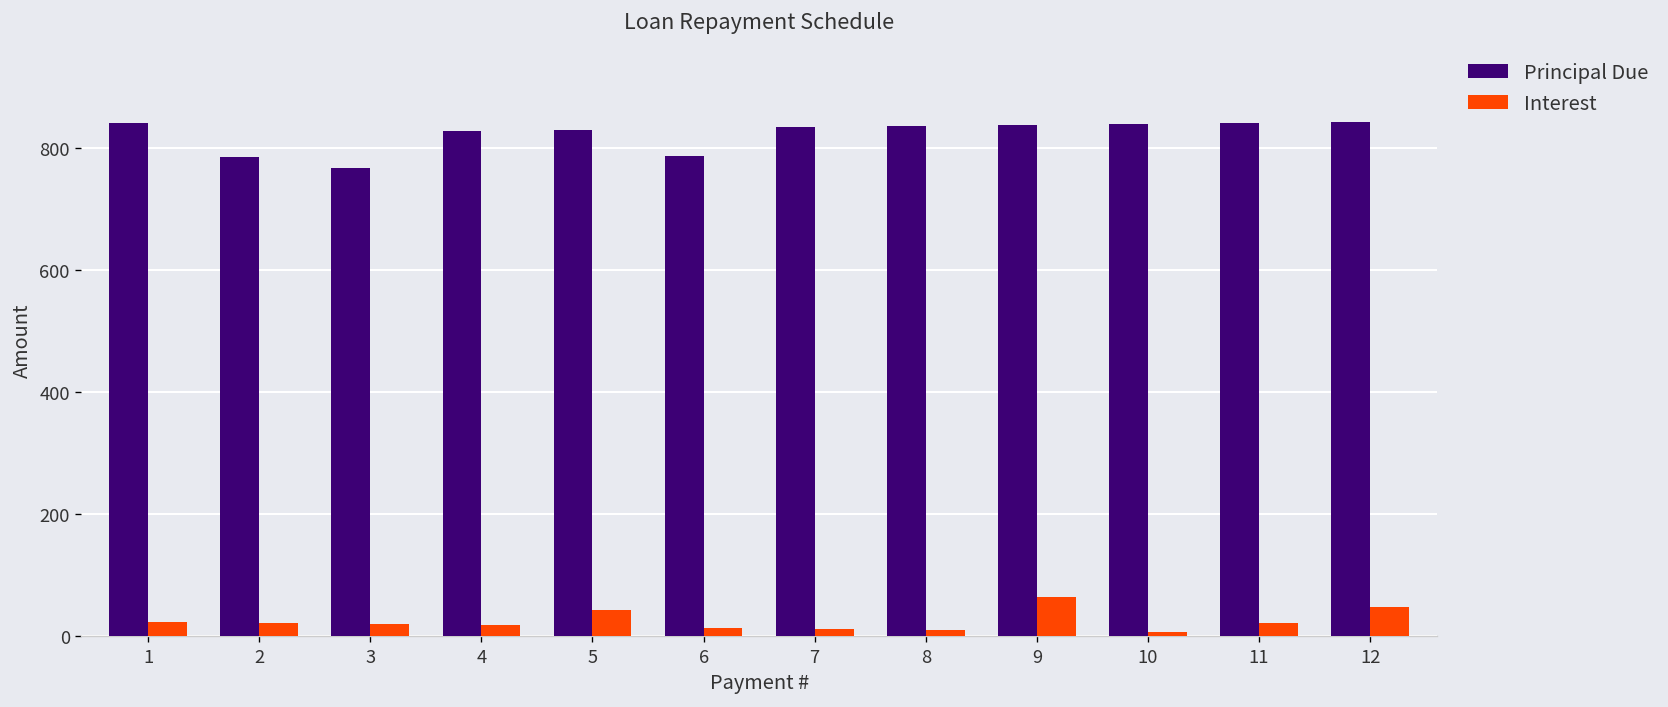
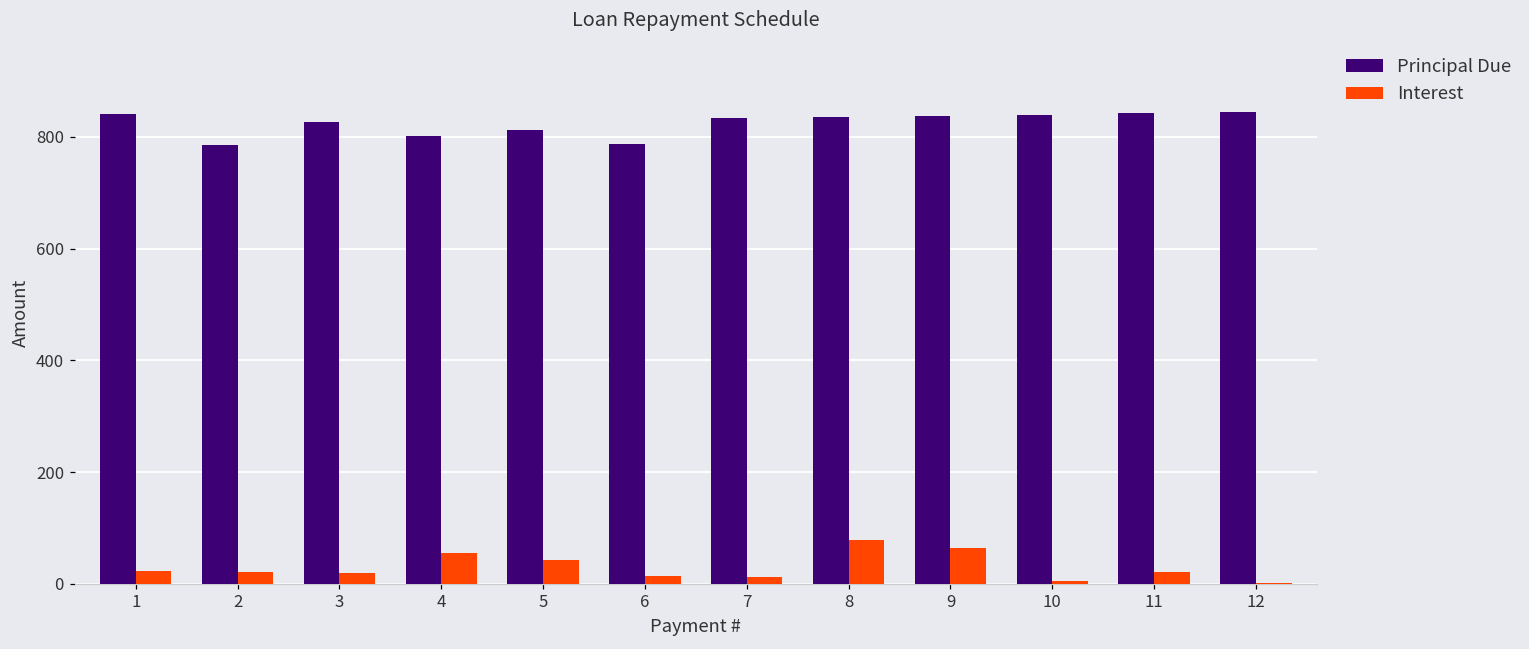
  {
    "Principal Due": {
      "1": 840,
      "2": 790,
-     "3": 770,
-     "4": 830,
-     "5": 830,
+     "3": 830,
+     "4": 800,
+     "5": 810,
      "6": 790,
      "7": 830,
      "8": 840,
      "9": 840,
      "10": 840,
      "11": 840,
      "12": 840
    },
    "Interest": {
      "1": 20,
      "2": 20,
      "3": 20,
-     "4": 20,
+     "4": 60,
      "5": 40,
      "6": 10,
      "7": 10,
-     "8": 10,
+     "8": 80,
      "9": 60,
      "10": 10,
      "11": 20,
-     "12": 50
+     "12": 0
    }
  }
